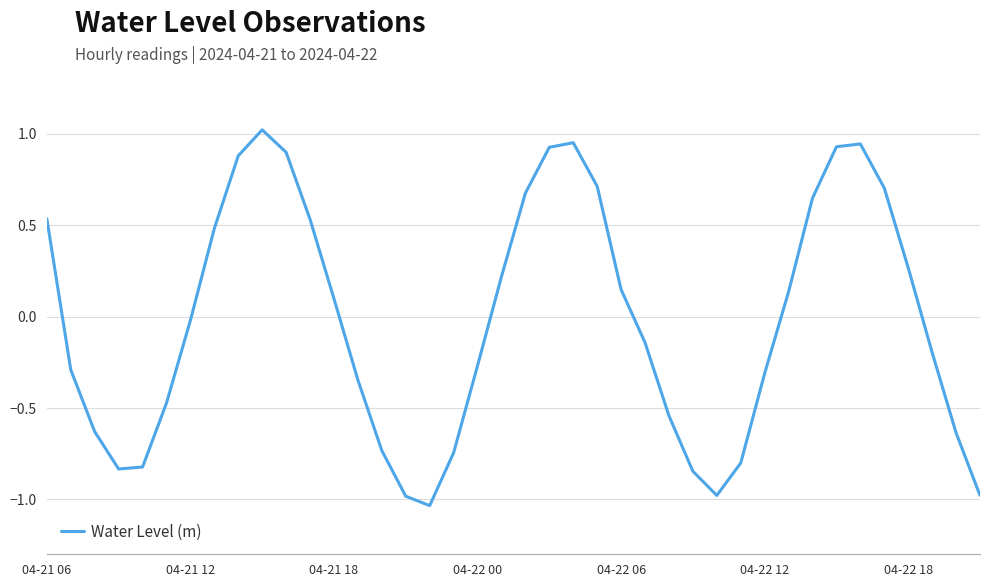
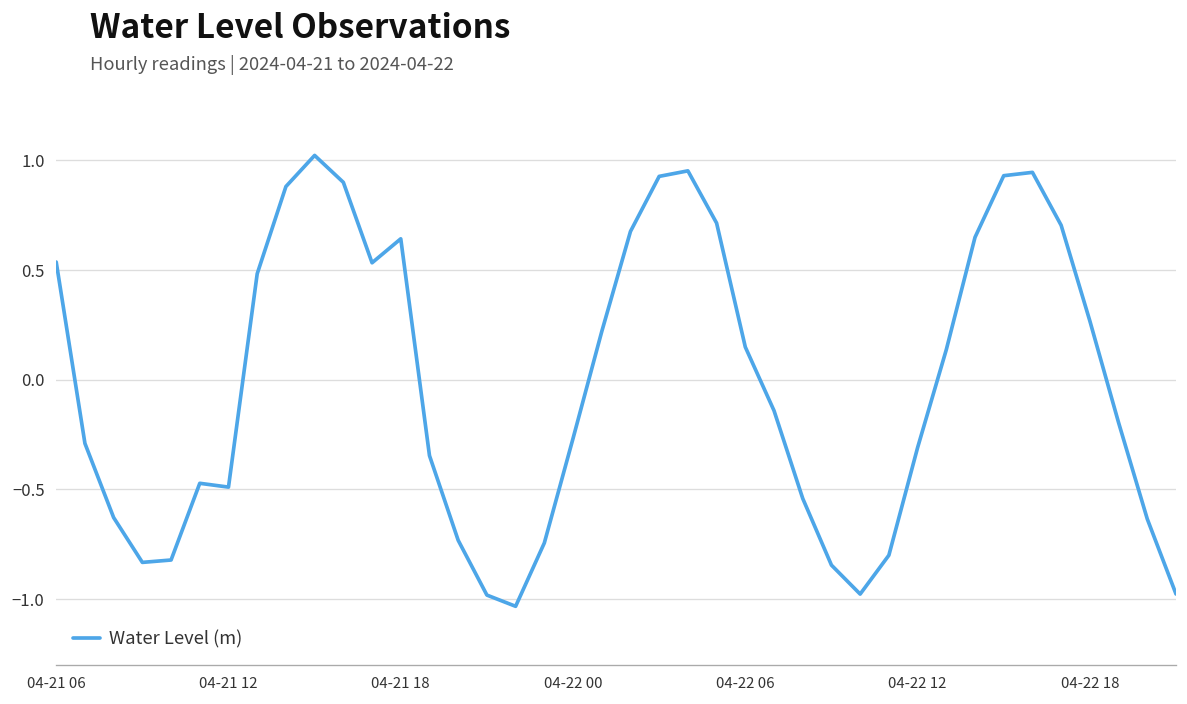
  {
    "04-21 06": 0.54,
-   "04-21 12": -0.02,
-   "04-21 18": 0.10,
+   "04-21 12": -0.49,
+   "04-21 18": 0.64,
    "04-22 00": -0.27,
    "04-22 06": 0.15,
    "04-22 12": -0.31,
    "04-22 18": 0.27
  }
